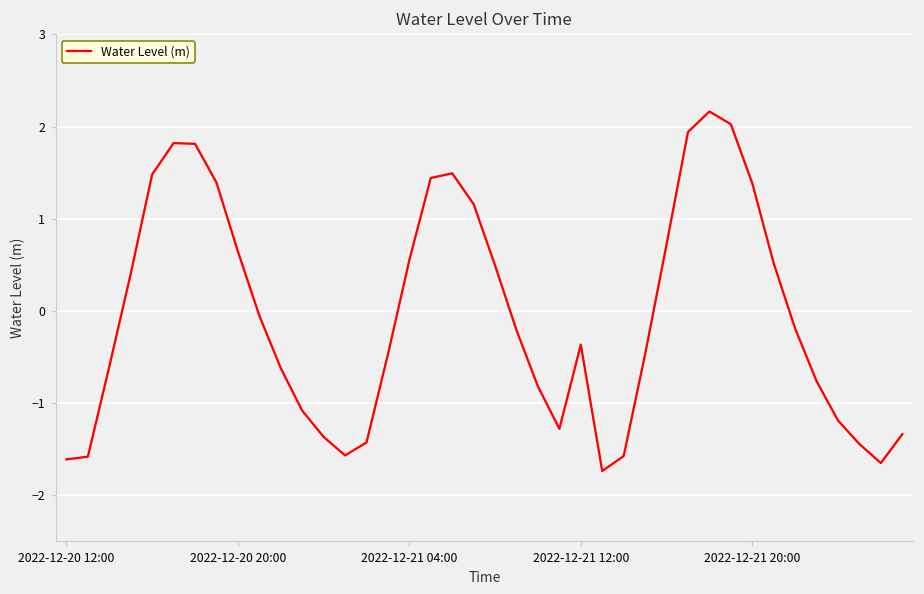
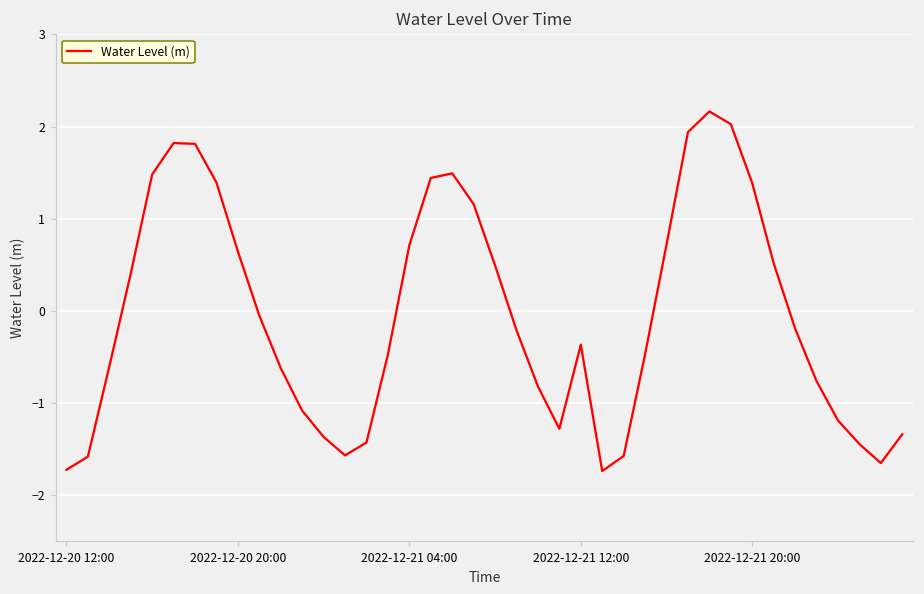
  {
-   "2022-12-20 12:00": -1.6,
+   "2022-12-20 12:00": -1.7,
    "2022-12-20 20:00": 0.6,
-   "2022-12-21 04:00": 0.5,
+   "2022-12-21 04:00": 0.7,
    "2022-12-21 12:00": -0.4,
    "2022-12-21 20:00": 1.4
  }
